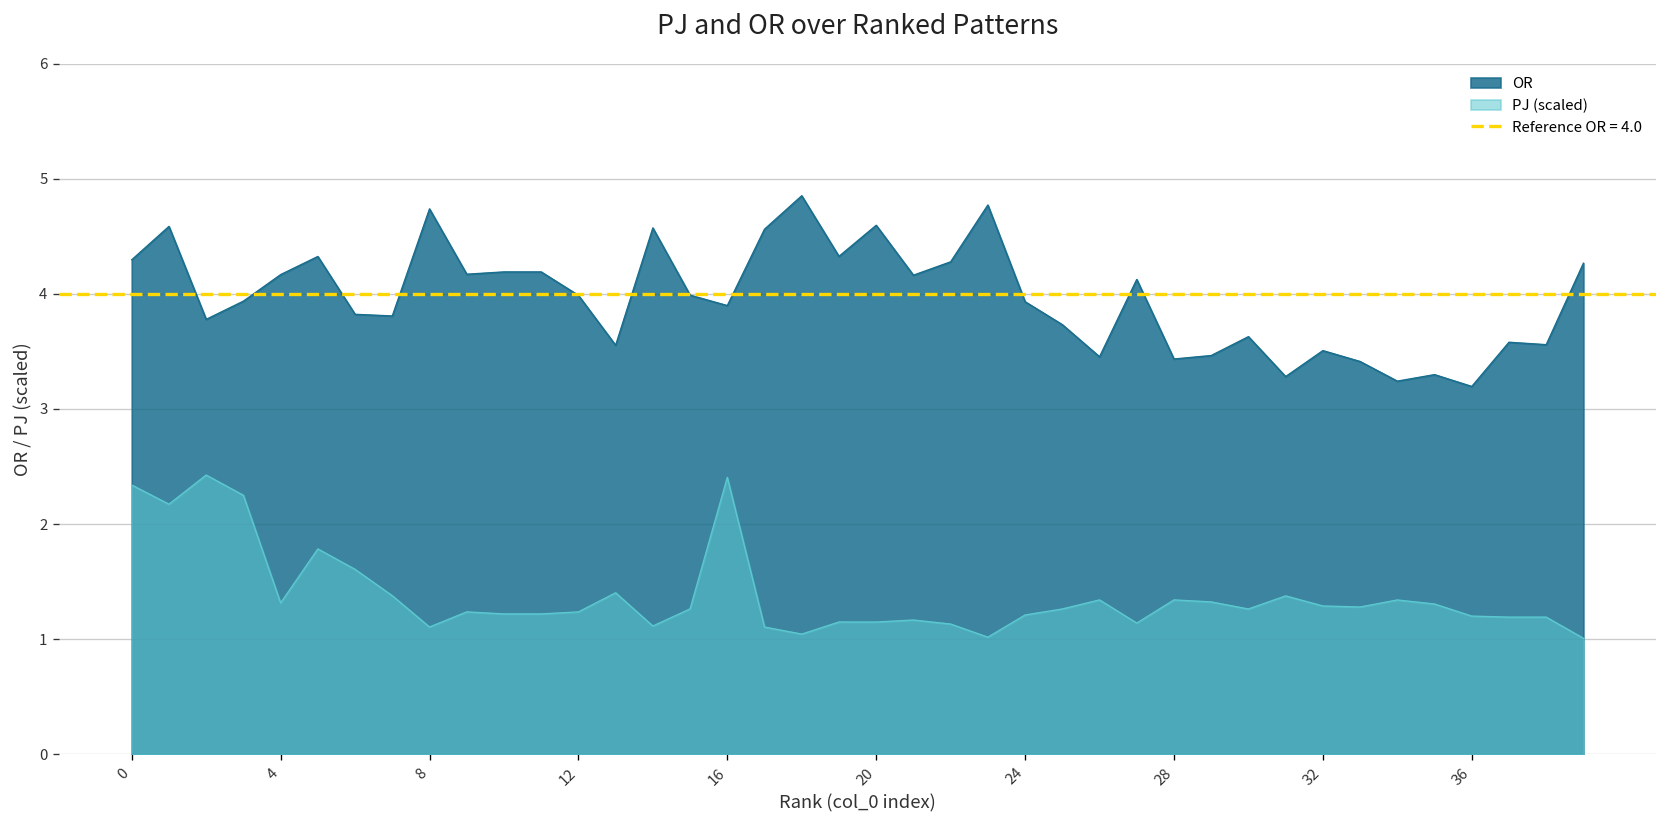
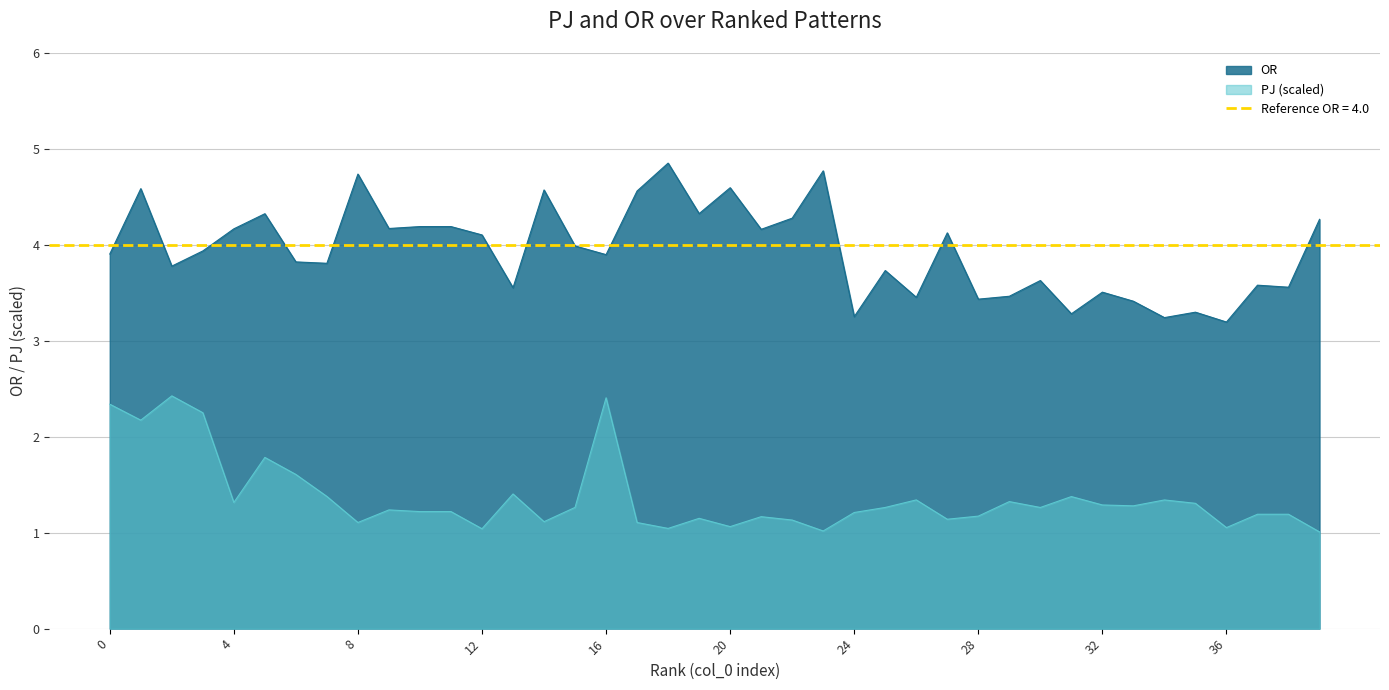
  {
    "OR": {
-     "0": 4.3,
+     "0": 3.9,
      "4": 4.2,
      "8": 4.7,
-     "12": 4.0,
+     "12": 4.1,
      "16": 3.9,
      "20": 4.6,
-     "24": 3.9,
+     "24": 3.3,
      "28": 3.4,
      "32": 3.5,
      "36": 3.2
    },
    "PJ (scaled)": {
      "0": 2.3,
      "4": 1.3,
      "8": 1.1,
-     "12": 1.2,
+     "12": 1.0,
      "16": 2.4,
-     "20": 1.15,
+     "20": 1.06,
      "24": 1.2,
-     "28": 1.3,
+     "28": 1.2,
      "32": 1.3,
-     "36": 1.2
+     "36": 1.1
    }
  }
